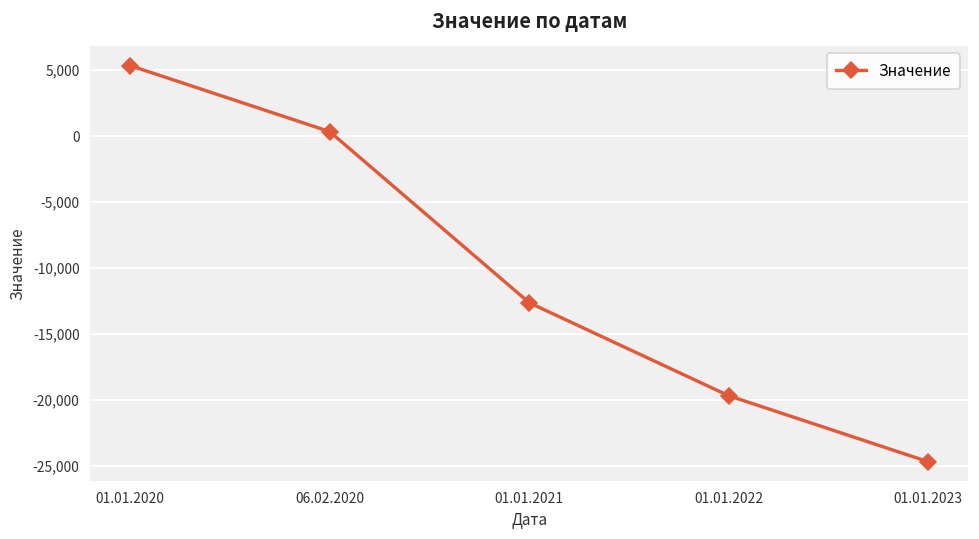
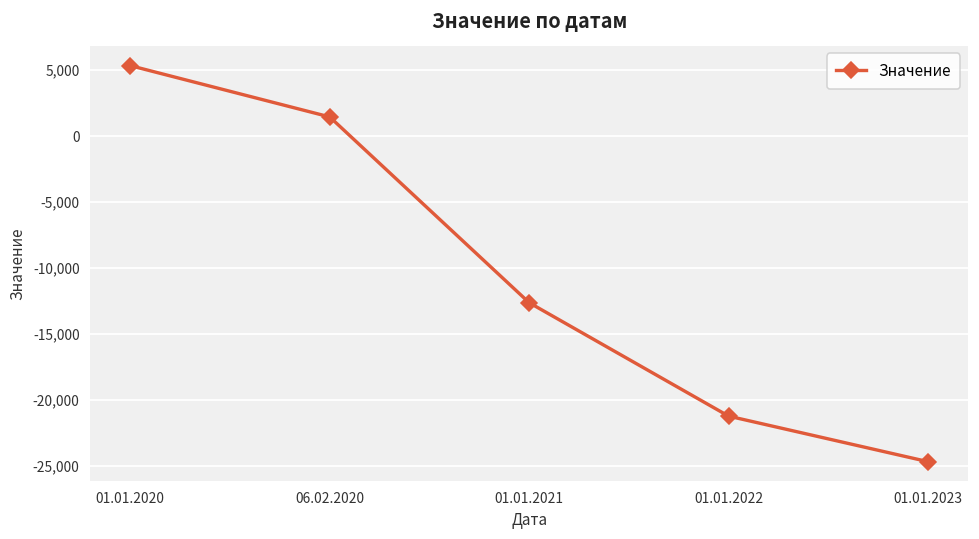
  {
    "01.01.2020": "5,300",
-   "06.02.2020": "300",
+   "06.02.2020": "1,500",
    "01.01.2021": "-12,600",
-   "01.01.2022": "-19,700",
+   "01.01.2022": "-21,200",
    "01.01.2023": "-24,700"
  }
